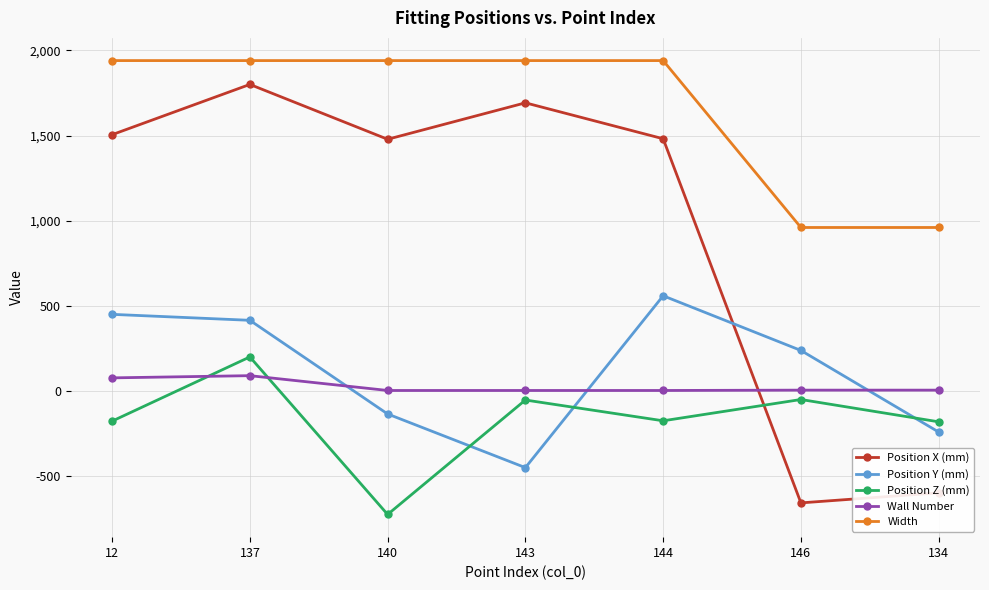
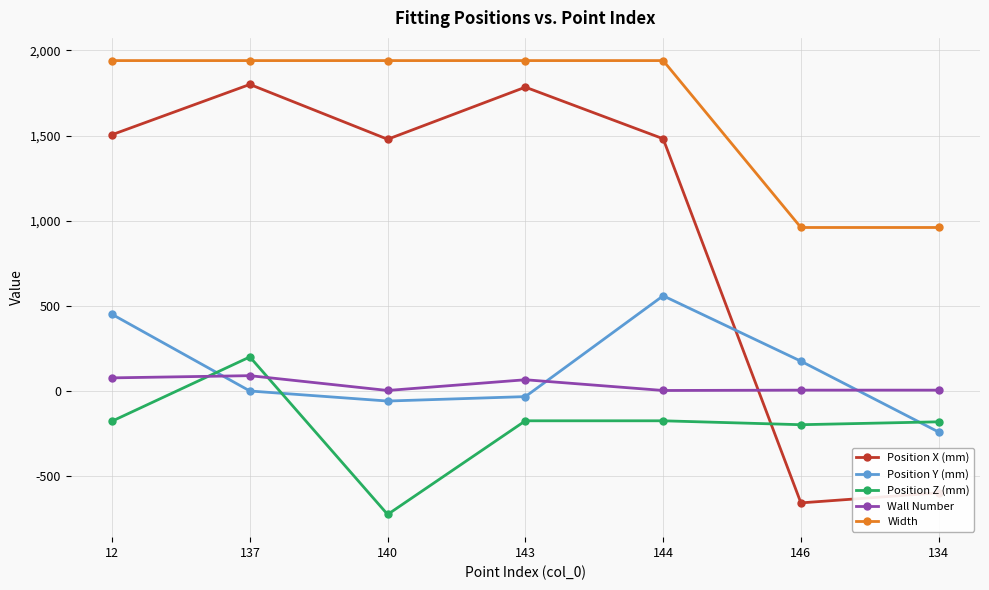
  {
    "Position X (mm)": {
      "12": "1,510",
      "137": "1,800",
      "140": "1,480",
-     "143": "1,690",
+     "143": "1,780",
      "144": "1,480",
      "146": "-660"
    },
    "Position Y (mm)": {
      "12": "450",
-     "137": "420",
-     "140": "-140",
-     "143": "-450",
+     "137": "0",
+     "140": "-60",
+     "143": "-30",
      "144": "560",
-     "146": "240",
+     "146": "180",
      "134": "-240"
    },
    "Position Z (mm)": {
      "12": "-180",
      "137": "200",
      "140": "-730",
-     "143": "-50",
+     "143": "-180",
      "144": "-180",
-     "146": "-50",
+     "146": "-200",
      "134": "-180"
    },
    "Wall Number": {
      "12": "80",
      "137": "90",
      "140": "0",
-     "143": "0",
+     "143": "70",
      "144": "0",
      "146": "10",
      "134": "10"
    },
    "Width": {
      "12": "1,940",
      "137": "1,940",
      "140": "1,940",
      "143": "1,940",
      "144": "1,940",
      "146": "960",
      "134": "960"
    }
  }
